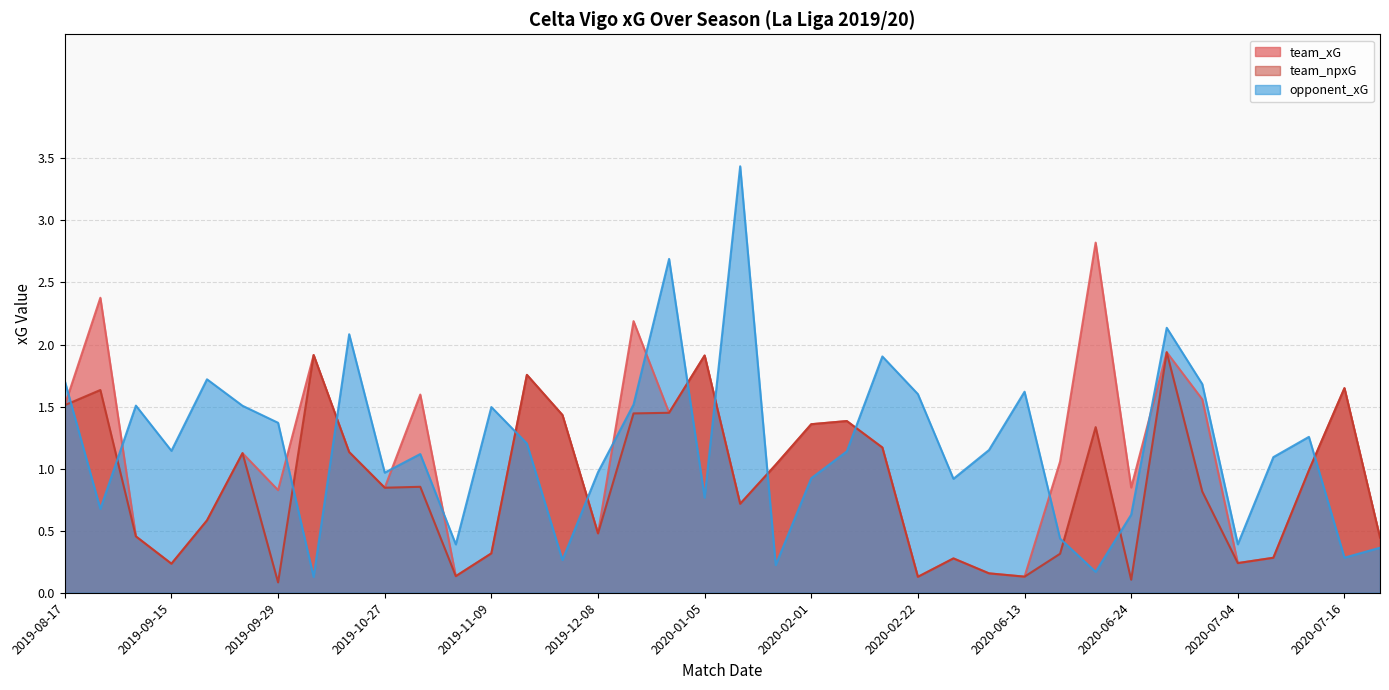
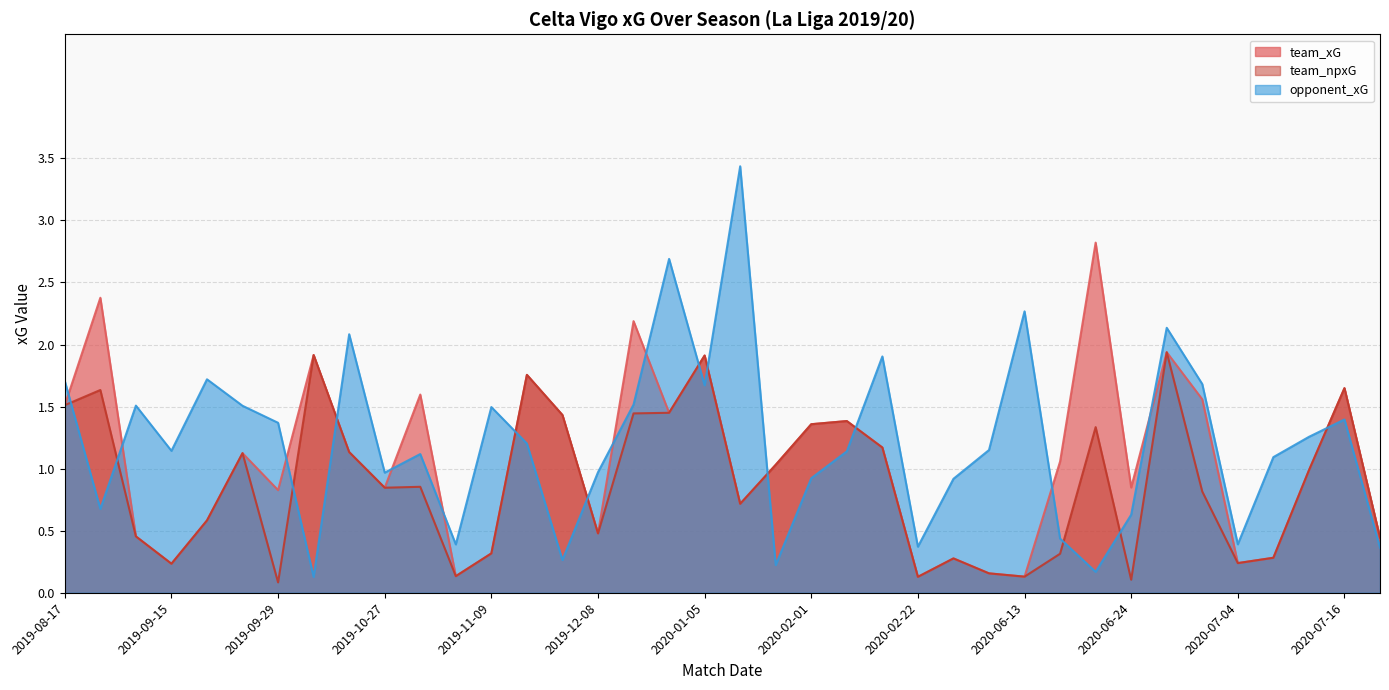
  {
    "opponent_xG": {
      "2019-08-17": 1.71,
      "2019-09-15": 1.14,
      "2019-09-29": 1.37,
      "2019-10-27": 0.97,
      "2019-11-09": 1.50,
      "2019-12-08": 0.97,
-     "2020-01-05": 0.77,
+     "2020-01-05": 1.67,
      "2020-02-01": 0.92,
-     "2020-02-22": 1.60,
-     "2020-06-13": 1.62,
+     "2020-02-22": 0.37,
+     "2020-06-13": 2.27,
      "2020-06-24": 0.63,
      "2020-07-04": 0.39,
-     "2020-07-16": 0.28
+     "2020-07-16": 1.40
    }
  }
